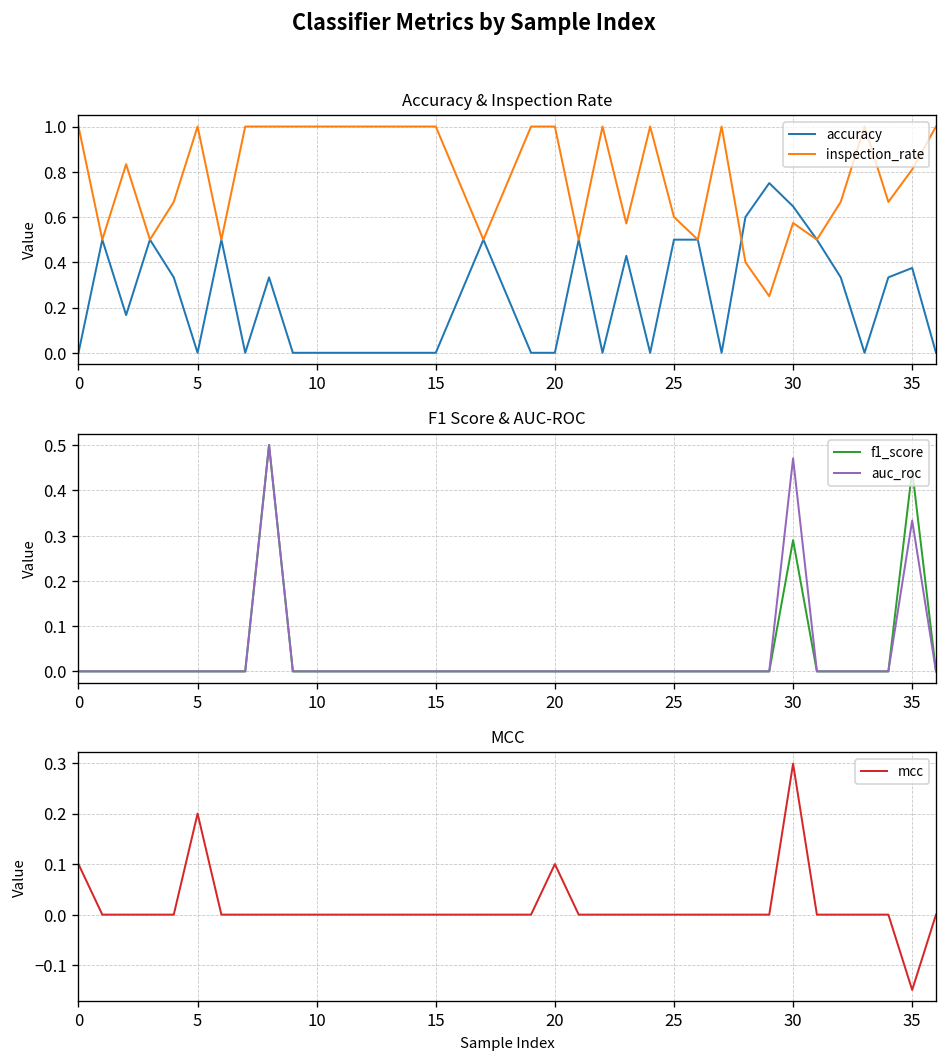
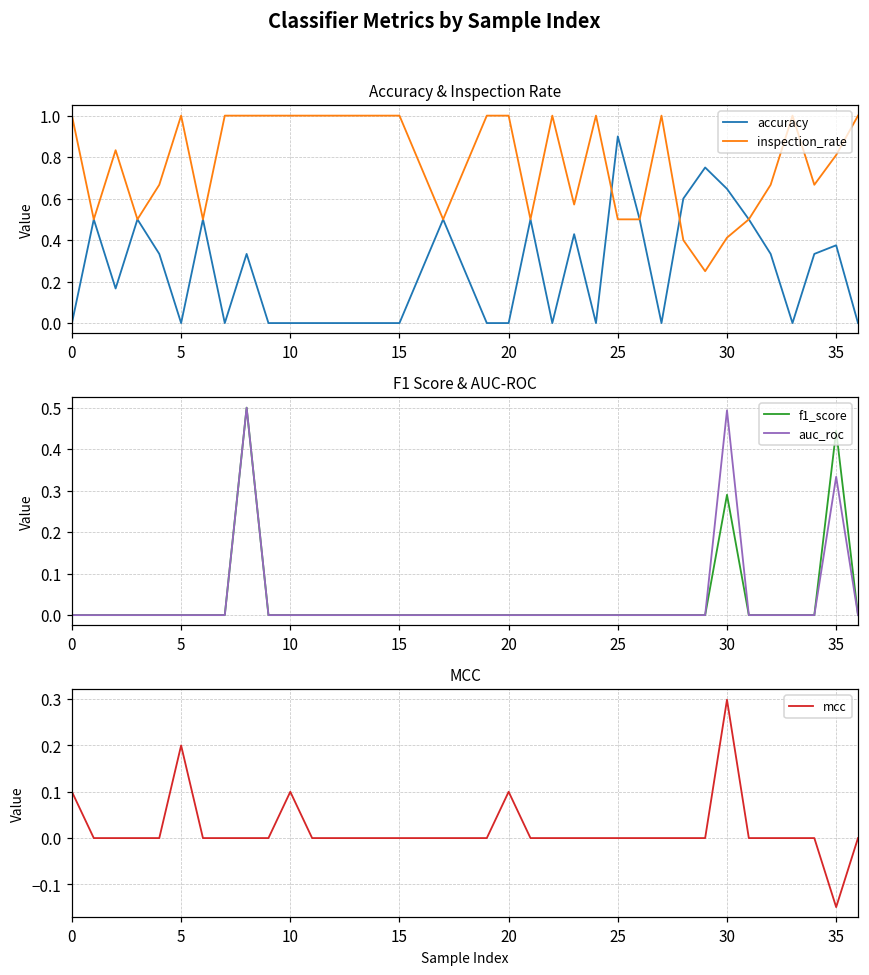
  {
    "Accuracy & Inspection Rate": {
      "accuracy": {
        "0": 0.0,
        "5": 0.0,
        "10": 0.0,
        "15": 0.0,
        "20": 0.0,
-       "25": 0.5,
+       "25": 0.9,
        "30": 0.65,
        "35": 0.38
      },
      "inspection_rate": {
        "0": 1.00,
        "5": 1.00,
        "10": 1.00,
        "15": 1.00,
        "20": 1.00,
-       "25": 0.6,
-       "30": 0.57,
+       "25": 0.5,
+       "30": 0.41,
        "35": 0.81
      }
    },
    "F1 Score & AUC-ROC": {
      "f1_score": {
        "30": 0.29
      },
      "auc_roc": {
-       "30": 0.47,
+       "30": 0.49,
        "35": 0.33
      }
    },
    "MCC": {
      "0": 0.1,
      "5": 0.2,
-     "10": 0.0,
+     "10": 0.1,
      "15": 0.0,
      "20": 0.1,
      "25": 0.0,
      "30": 0.3,
      "35": -0.15
    }
  }
